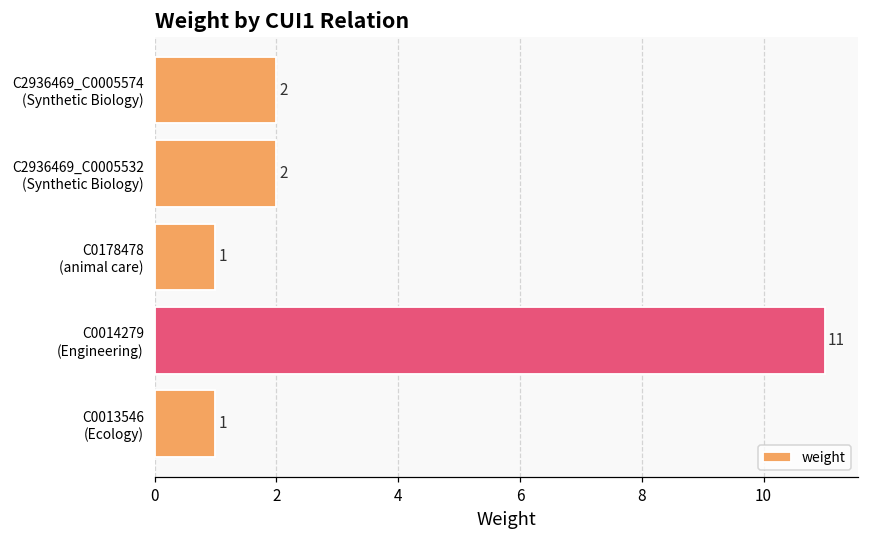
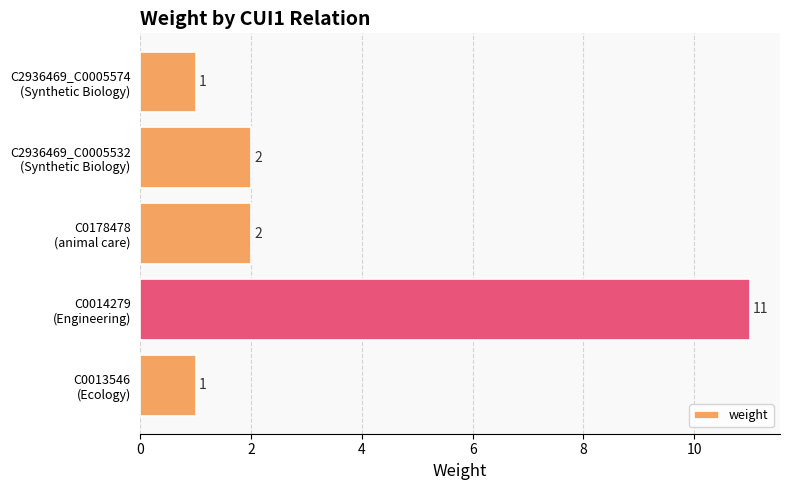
  {
-   "C2936469_C0005574 (Synthetic Biology)": 2,
+   "C2936469_C0005574 (Synthetic Biology)": 1,
    "C2936469_C0005532 (Synthetic Biology)": 2,
-   "C0178478 (animal care)": 1,
+   "C0178478 (animal care)": 2,
    "C0014279 (Engineering)": 11,
    "C0013546 (Ecology)": 1
  }
